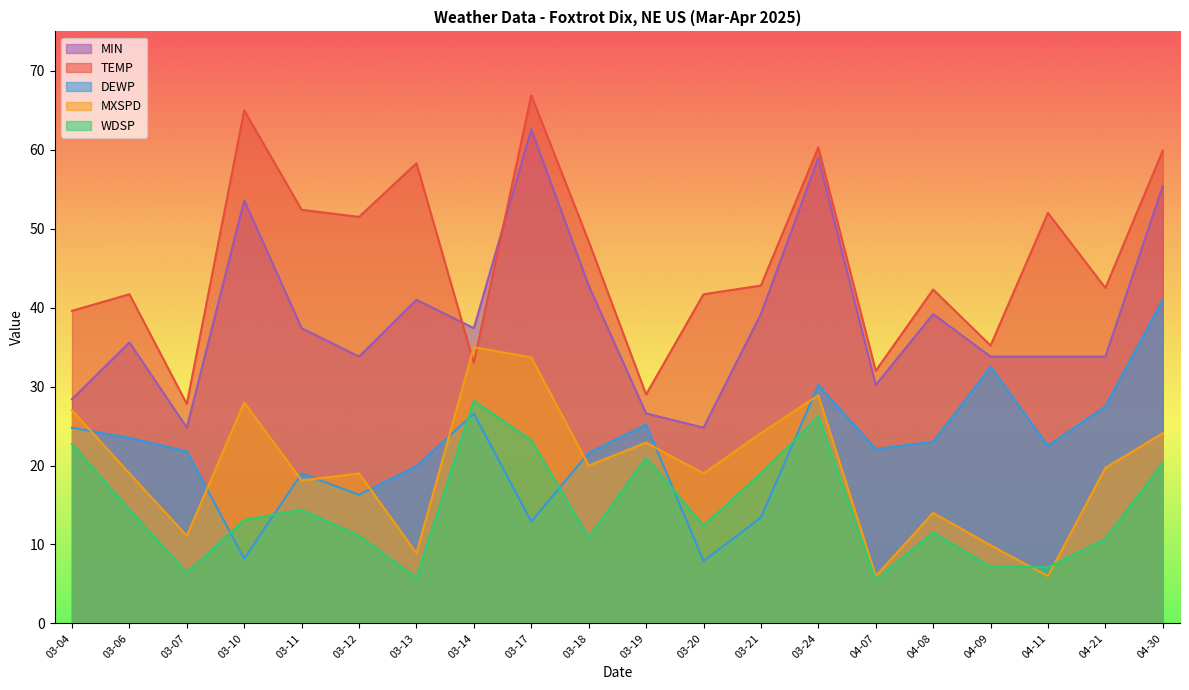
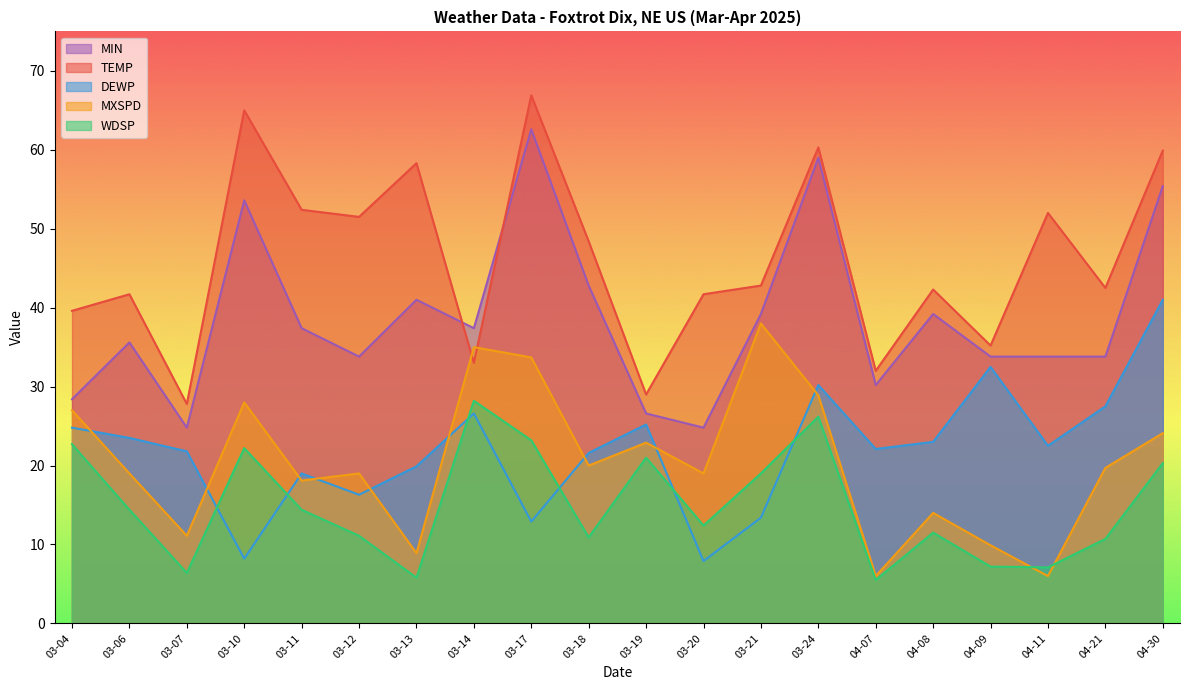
  {
    "MIN": {
      "03-04": 28,
      "03-06": 36,
      "03-07": 25,
      "03-10": 54,
      "03-11": 37,
      "03-12": 34,
      "03-13": 41,
      "03-14": 37,
      "03-17": 63,
      "03-18": 43,
      "03-19": 27,
      "03-20": 25,
      "03-21": 39,
      "03-24": 59,
      "04-07": 30,
      "04-08": 39,
      "04-09": 34,
      "04-11": 34,
      "04-21": 34,
      "04-30": 55
    },
    "TEMP": {
      "03-04": 40,
      "03-06": 42,
      "03-07": 28,
      "03-10": 65,
      "03-11": 52,
      "03-12": 52,
      "03-13": 58,
      "03-14": 33,
      "03-17": 67,
      "03-18": 48,
      "03-19": 29,
      "03-20": 42,
      "03-21": 43,
      "03-24": 60,
      "04-07": 32,
      "04-08": 42,
      "04-09": 35,
      "04-11": 52,
      "04-21": 43,
      "04-30": 60
    },
    "DEWP": {
      "03-04": 25,
      "03-06": 24,
      "03-07": 22,
      "03-10": 8,
      "03-11": 19,
      "03-12": 16,
      "03-13": 20,
      "03-14": 27,
      "03-17": 13,
      "03-18": 22,
      "03-19": 25,
      "03-20": 8,
      "03-21": 13,
      "03-24": 30,
      "04-07": 22,
      "04-08": 23,
      "04-09": 33,
      "04-11": 23,
      "04-21": 28,
      "04-30": 41
    },
    "MXSPD": {
      "03-04": 27,
      "03-06": 19,
      "03-07": 11,
      "03-10": 28,
      "03-11": 18,
      "03-12": 19,
      "03-13": 9,
      "03-14": 35,
      "03-17": 34,
      "03-18": 20,
      "03-19": 23,
      "03-20": 19,
-     "03-21": 24,
+     "03-21": 38,
      "03-24": 29,
      "04-07": 6,
      "04-08": 14,
      "04-09": 10,
      "04-11": 6,
      "04-21": 20,
      "04-30": 24
    },
    "WDSP": {
      "03-04": 23,
      "03-06": 14,
      "03-07": 6,
-     "03-10": 13,
+     "03-10": 22,
      "03-11": 14,
      "03-12": 11,
      "03-13": 6,
      "03-14": 28,
      "03-17": 23,
      "03-18": 11,
      "03-19": 21,
      "03-20": 12,
      "03-21": 19,
      "03-24": 26,
      "04-07": 6,
      "04-08": 12,
      "04-09": 7,
      "04-11": 7,
      "04-21": 11,
      "04-30": 20
    }
  }
